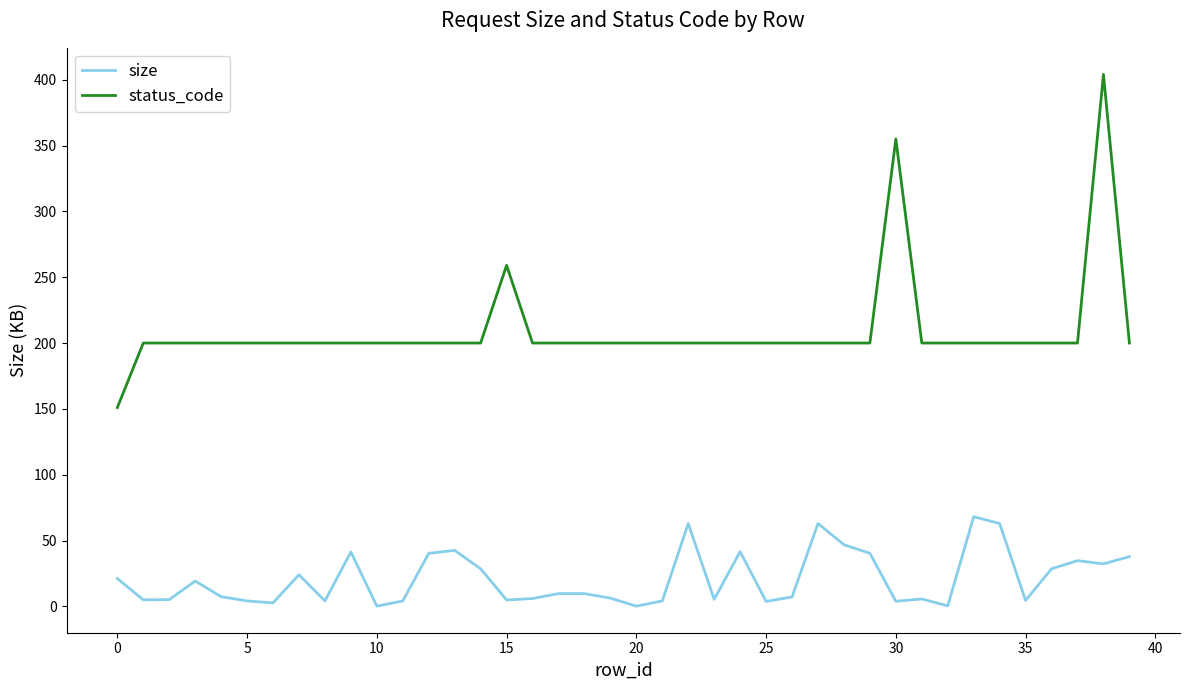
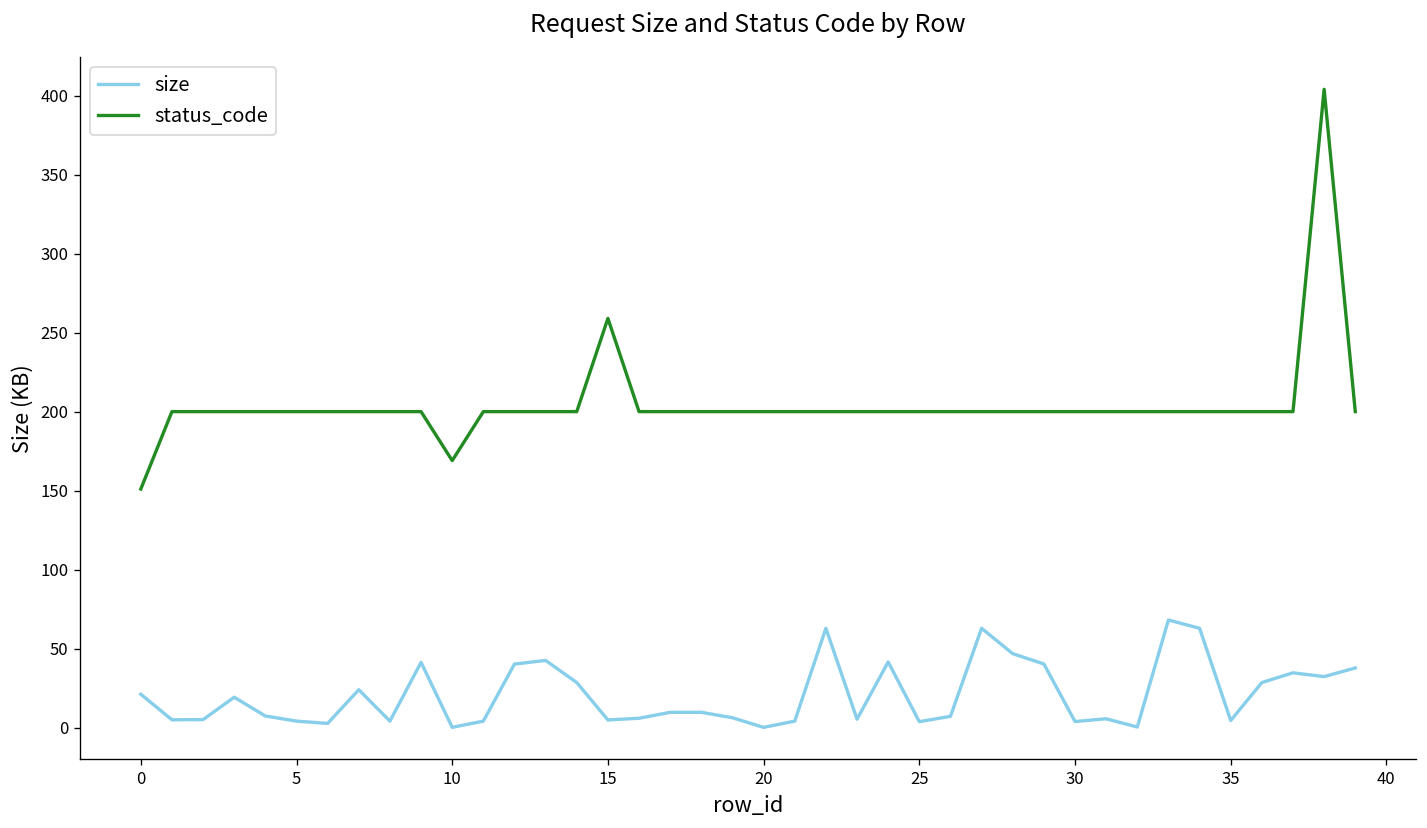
  {
    "size": {
      "0": 21,
      "5": 4,
      "10": 0,
      "15": 5,
      "20": 0,
      "25": 4,
      "30": 4,
      "35": 5
    },
    "status_code": {
      "0": 151,
      "5": 200,
-     "10": 200,
+     "10": 169,
      "15": 259,
      "20": 200,
      "25": 200,
-     "30": 355,
+     "30": 200,
      "35": 200
    }
  }
